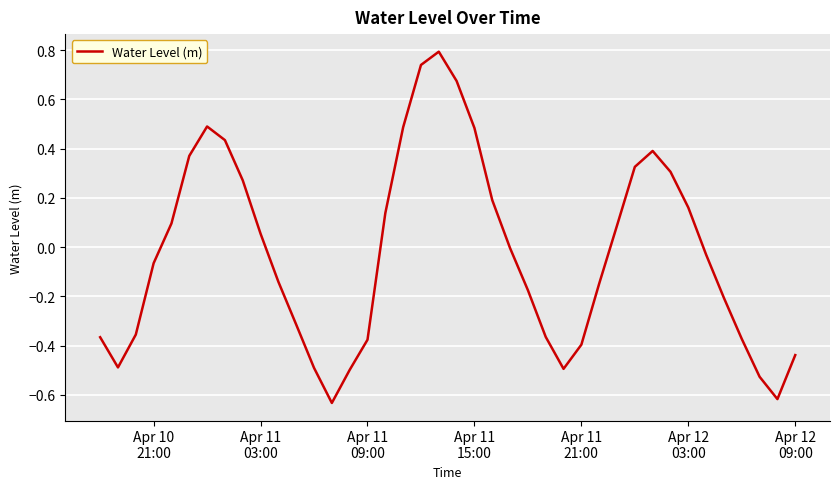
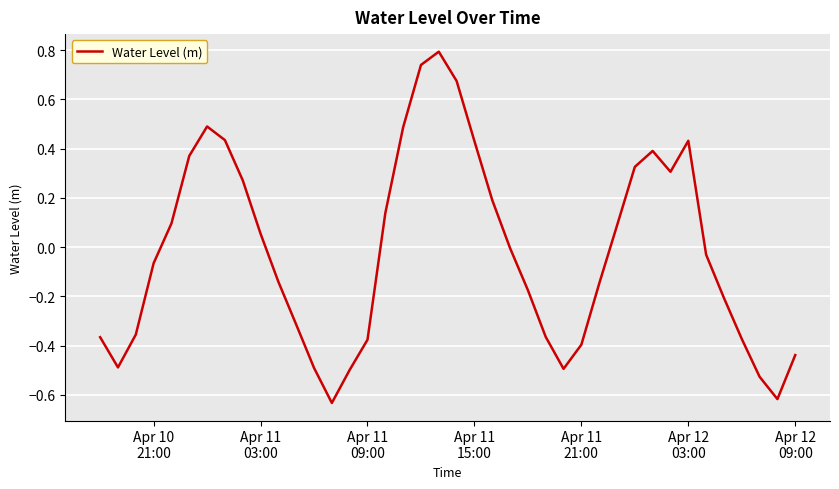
  {
    "Apr 10 21:00": -0.07,
    "Apr 11 03:00": 0.05,
    "Apr 11 09:00": -0.38,
-   "Apr 11 15:00": 0.48,
+   "Apr 11 15:00": 0.43,
    "Apr 11 21:00": -0.40,
-   "Apr 12 03:00": 0.16,
+   "Apr 12 03:00": 0.43,
    "Apr 12 09:00": -0.44
  }
